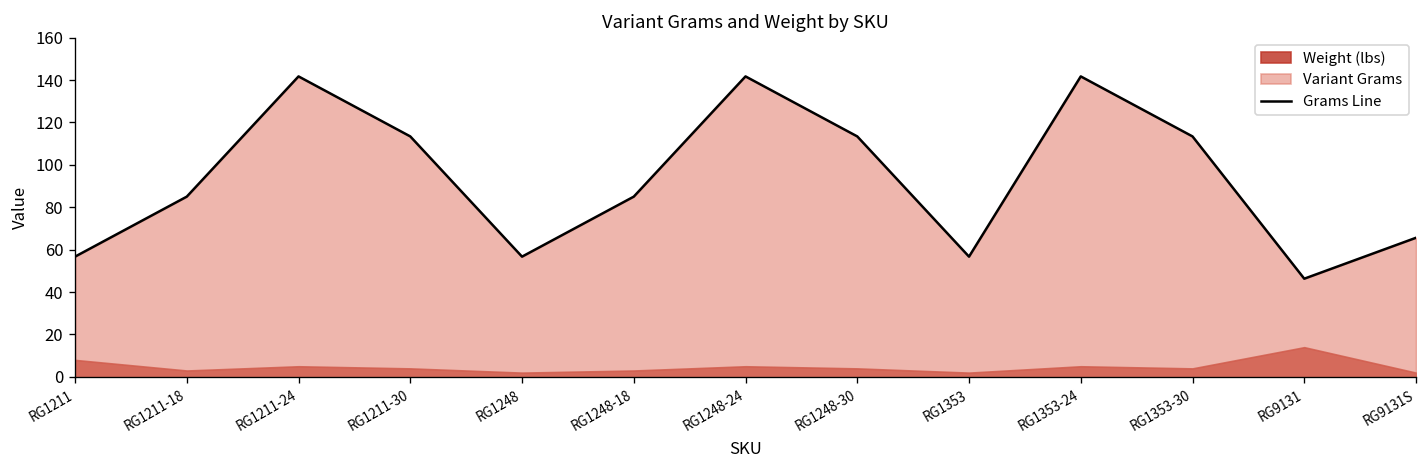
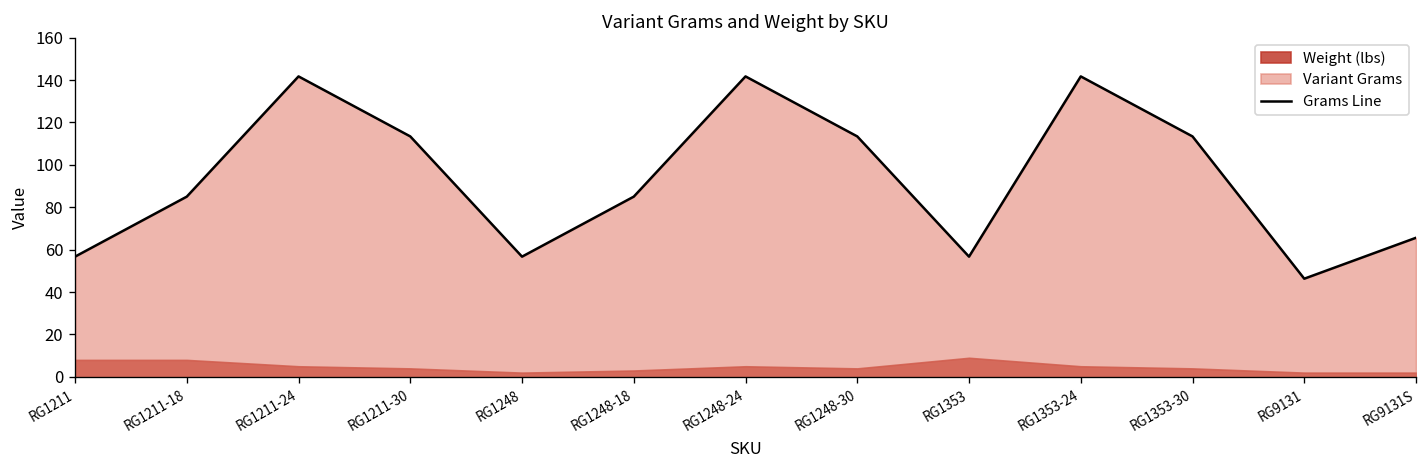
  {
    "Weight (lbs)": {
      "RG1211": 8,
-     "RG1211-18": 3,
+     "RG1211-18": 8,
      "RG1211-24": 5,
      "RG1211-30": 4,
      "RG1248": 2,
      "RG1248-18": 3,
      "RG1248-24": 5,
      "RG1248-30": 4,
-     "RG1353": 2,
+     "RG1353": 9,
      "RG1353-24": 5,
      "RG1353-30": 4,
-     "RG9131": 14,
+     "RG9131": 2,
      "RG9131S": 2
    },
    "Variant Grams": {
      "RG1211": 57,
      "RG1211-18": 85,
      "RG1211-24": 142,
      "RG1211-30": 113,
      "RG1248": 57,
      "RG1248-18": 85,
      "RG1248-24": 142,
      "RG1248-30": 113,
      "RG1353": 57,
      "RG1353-24": 142,
      "RG1353-30": 113,
      "RG9131": 46,
      "RG9131S": 66
    }
  }
